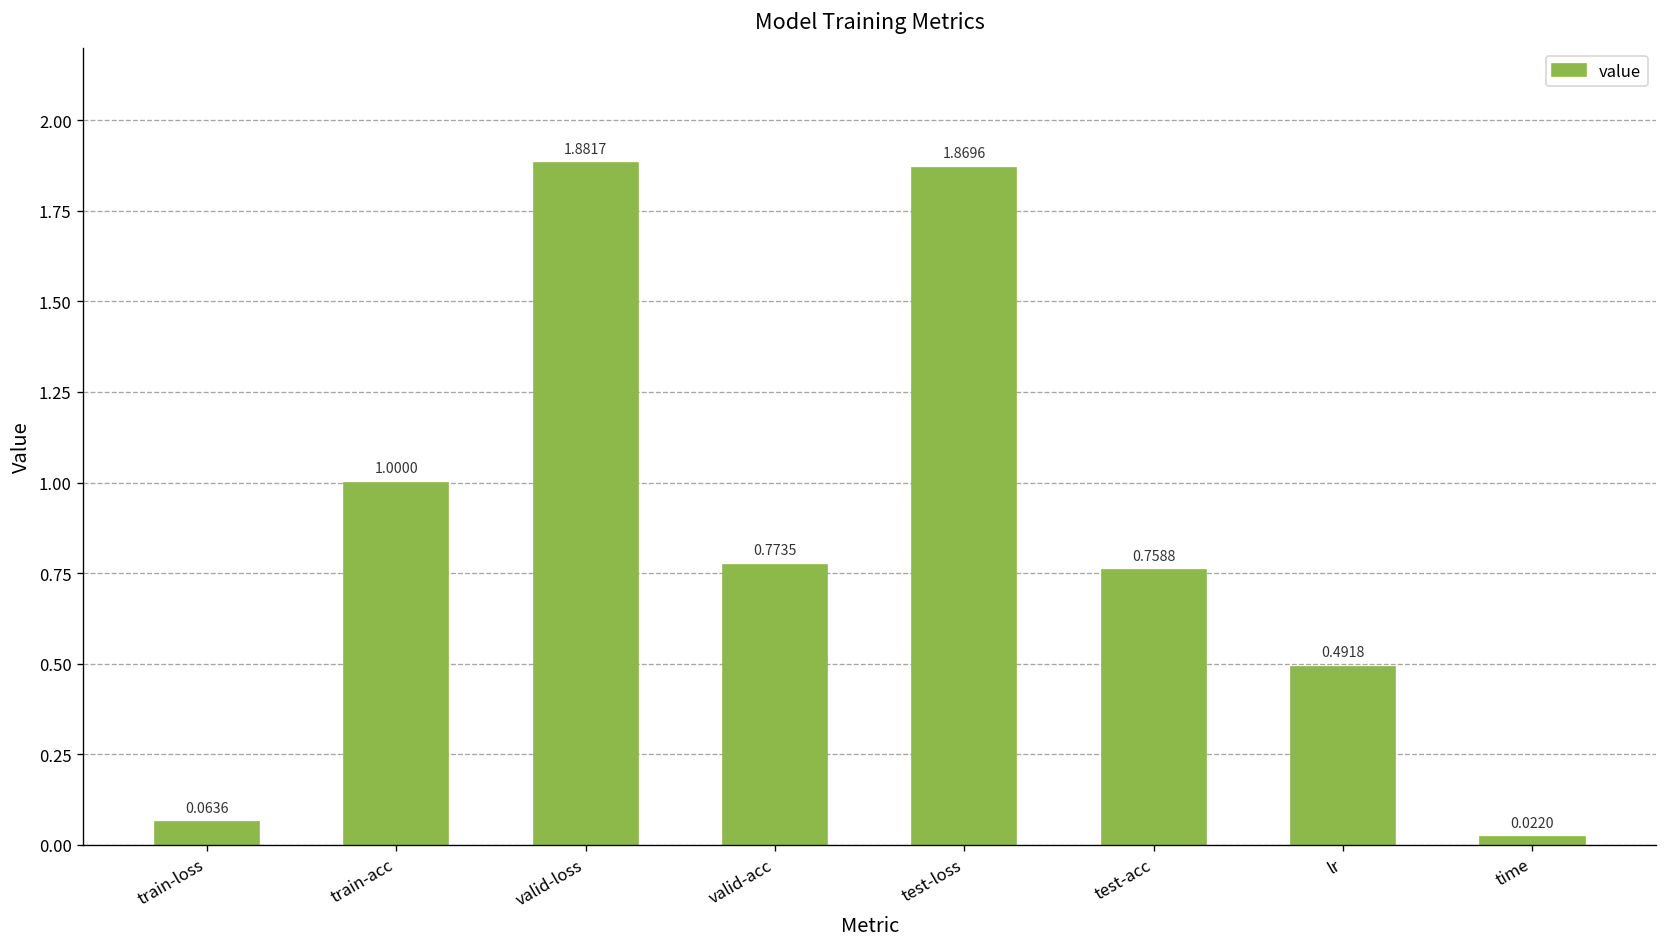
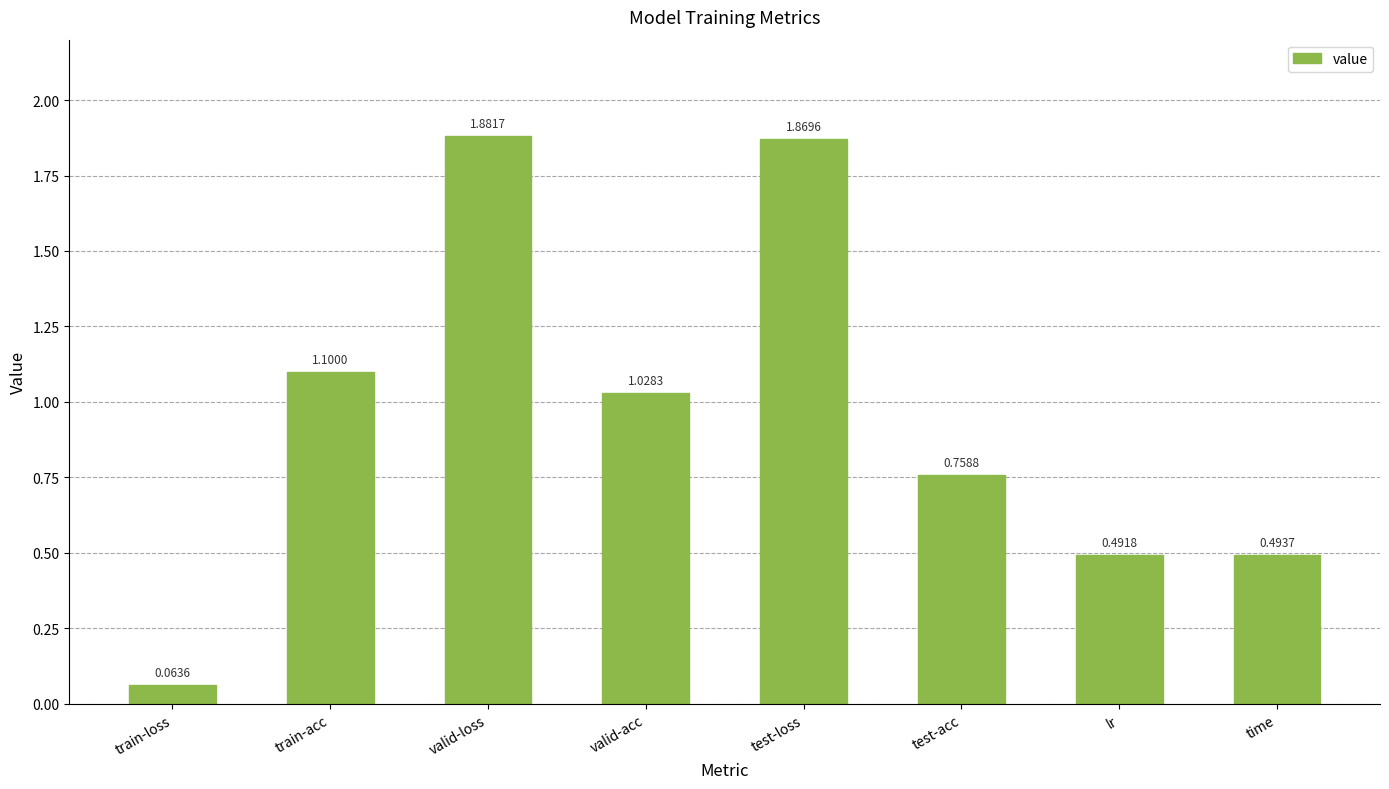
  {
    "train-loss": 0.0636,
-   "train-acc": 1.0000,
+   "train-acc": 1.1000,
    "valid-loss": 1.8817,
-   "valid-acc": 0.7735,
+   "valid-acc": 1.0283,
    "test-loss": 1.8696,
    "test-acc": 0.7588,
    "lr": 0.4918,
-   "time": 0.0220
+   "time": 0.4937
  }
